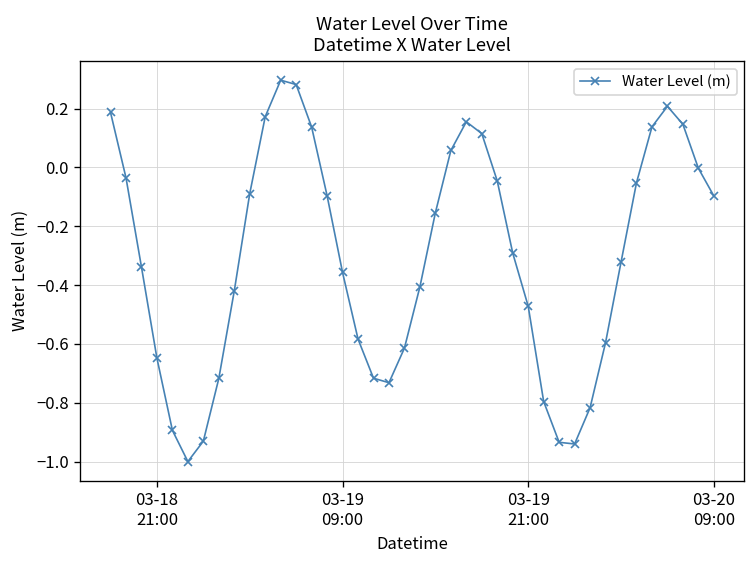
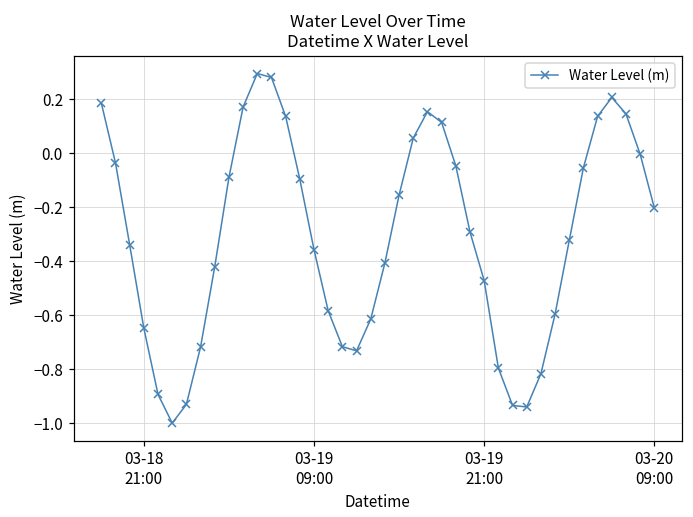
  {
    "03-18 21:00": -0.65,
    "03-19 09:00": -0.36,
    "03-19 21:00": -0.47,
-   "03-20 09:00": -0.10
+   "03-20 09:00": -0.20
  }
